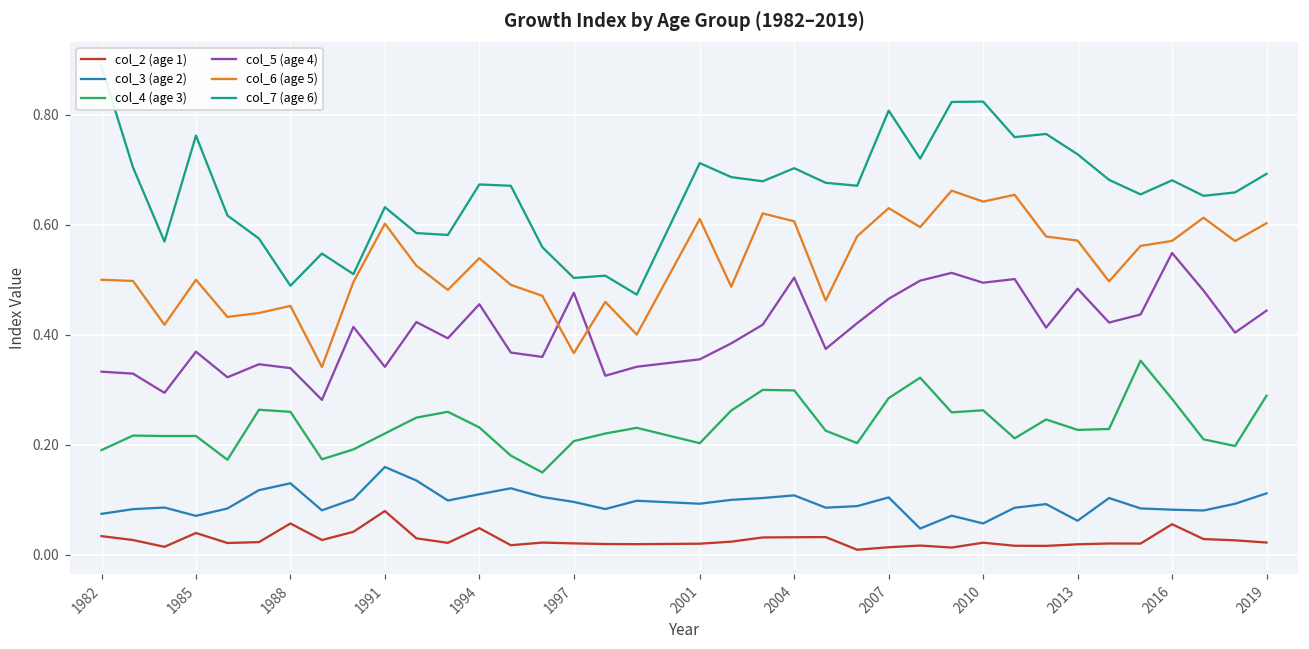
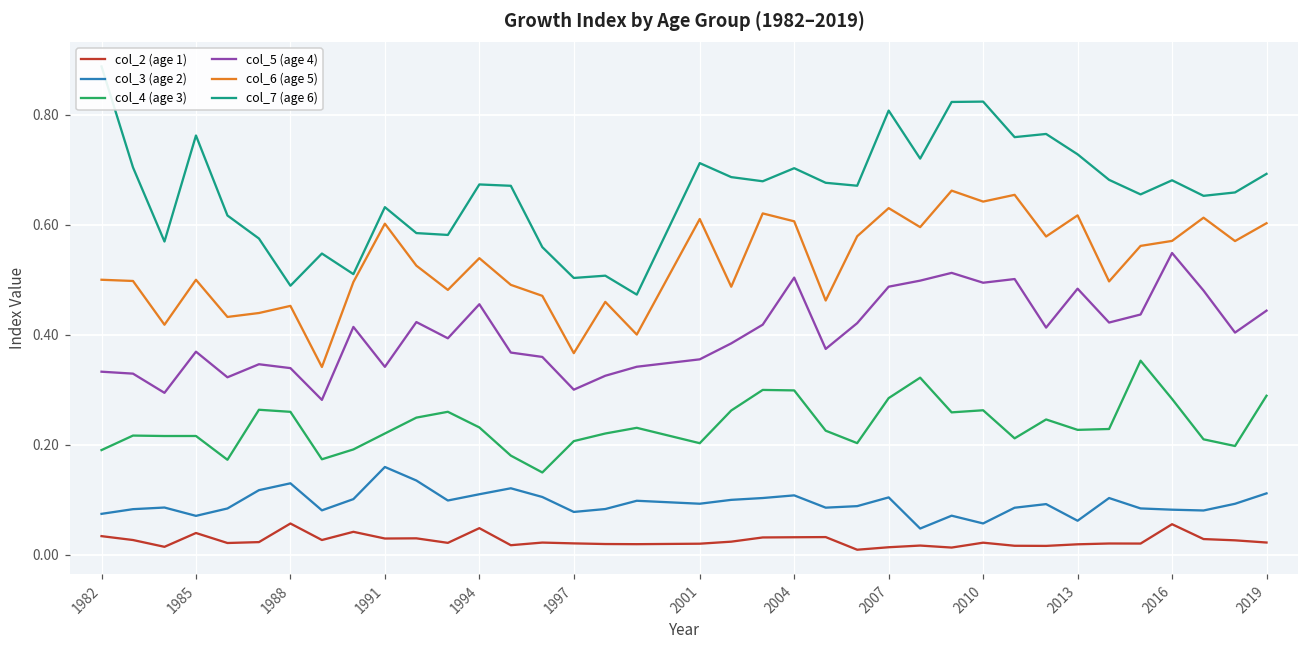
  {
    "col_2 (age 1)": {
      "1982": 0.03,
      "1985": 0.04,
      "1988": 0.06,
-     "1991": 0.08,
+     "1991": 0.03,
      "1994": 0.05,
      "1997": 0.02,
      "2001": 0.02,
      "2004": 0.03,
      "2007": 0.01,
      "2010": 0.02,
      "2013": 0.02,
      "2016": 0.06,
      "2019": 0.02
    },
    "col_3 (age 2)": {
      "1982": 0.07,
      "1985": 0.07,
      "1988": 0.13,
      "1991": 0.16,
      "1994": 0.11,
-     "1997": 0.10,
+     "1997": 0.08,
      "2001": 0.09,
      "2004": 0.11,
      "2007": 0.10,
      "2010": 0.06,
      "2013": 0.06,
      "2016": 0.08,
      "2019": 0.11
    },
    "col_5 (age 4)": {
      "1982": 0.33,
      "1985": 0.37,
      "1988": 0.34,
      "1991": 0.34,
      "1994": 0.46,
-     "1997": 0.48,
+     "1997": 0.30,
      "2001": 0.36,
      "2004": 0.50,
-     "2007": 0.47,
+     "2007": 0.49,
      "2010": 0.49,
      "2013": 0.48,
      "2016": 0.55,
      "2019": 0.44
    },
    "col_6 (age 5)": {
      "1982": 0.50,
      "1985": 0.50,
      "1988": 0.45,
      "1991": 0.60,
      "1994": 0.54,
      "1997": 0.37,
      "2001": 0.61,
      "2004": 0.61,
      "2007": 0.63,
      "2010": 0.64,
-     "2013": 0.57,
+     "2013": 0.62,
      "2016": 0.57,
      "2019": 0.60
    }
  }
